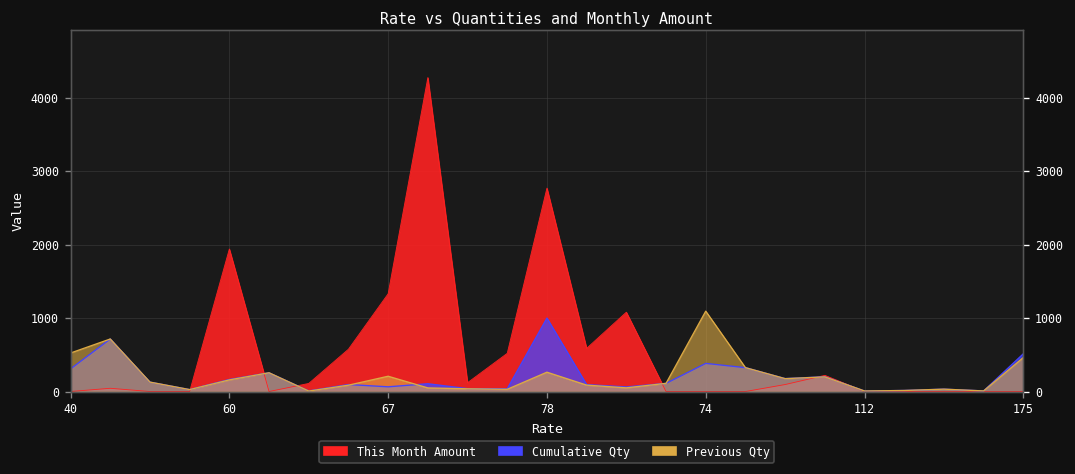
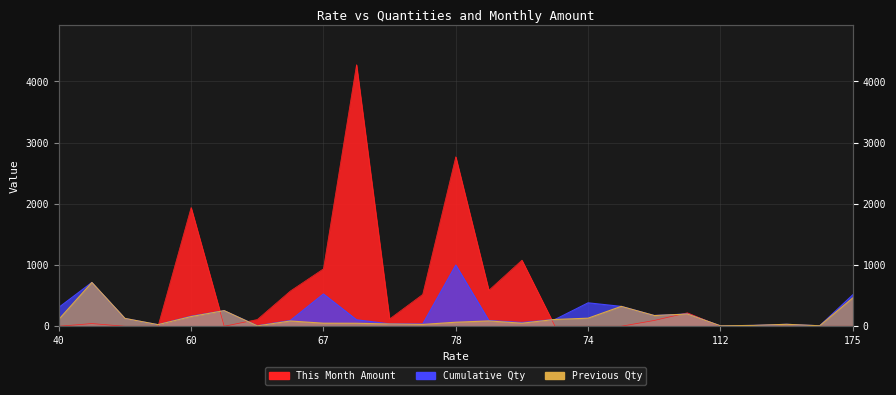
  {
    "This Month Amount": {
      "40": 0,
      "60": 1900,
-     "67": 1300,
+     "67": 900,
      "78": 2800,
      "74": 0,
      "175": 0
    },
    "Cumulative Qty": {
      "40": 300,
-     "67": 100,
+     "67": 500,
      "78": 1000,
      "74": 400,
      "175": 500
    },
    "Previous Qty": {
-     "40": 500,
-     "67": 200,
-     "78": 300,
-     "74": 1100,
+     "40": 100,
+     "67": 100,
+     "78": 100,
+     "74": 100,
      "175": 500
    }
  }
